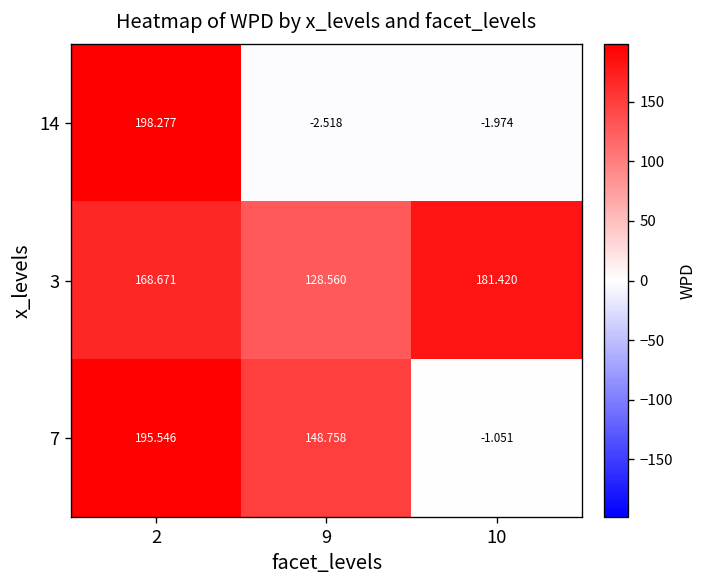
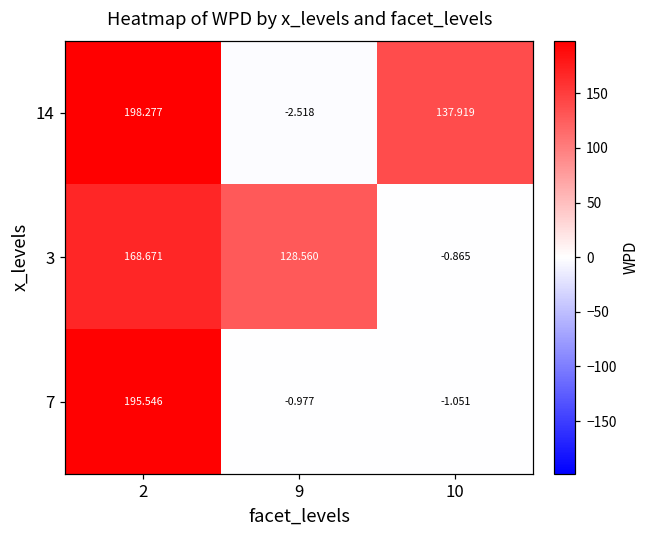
  {
    "14": {
      "2": 198.277,
      "9": -2.518,
-     "10": -1.974
+     "10": 137.919
    },
    "3": {
      "2": 168.671,
      "9": 128.560,
-     "10": 181.420
+     "10": -0.865
    },
    "7": {
      "2": 195.546,
-     "9": 148.758,
+     "9": -0.977,
      "10": -1.051
    }
  }
